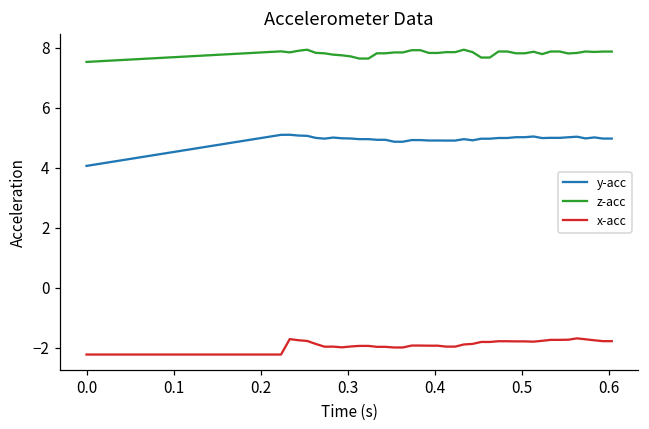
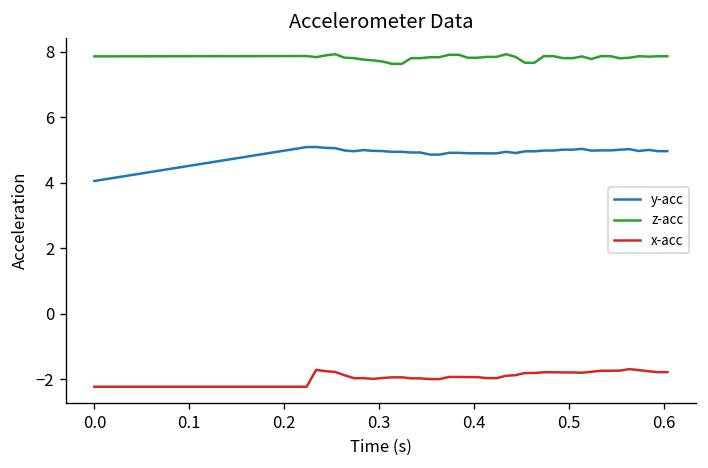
  {
    "y-acc": {
      "0.0": 4.1
    },
    "z-acc": {
-     "0.0": 7.5
+     "0.0": 7.9
    },
    "x-acc": {
      "0.0": -2.2
    }
  }
